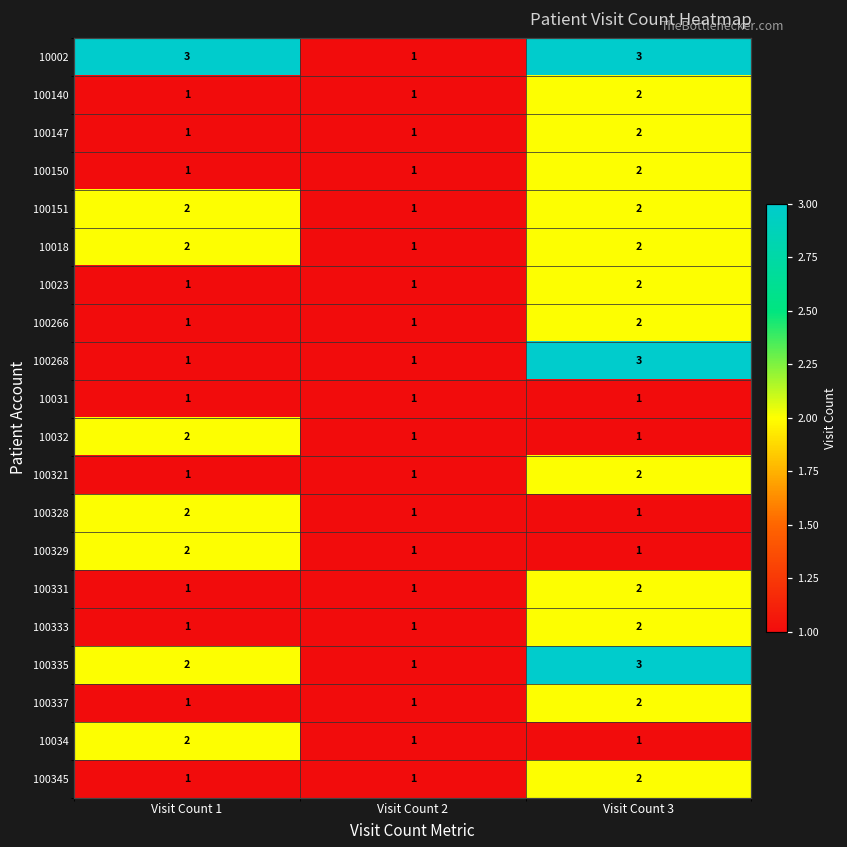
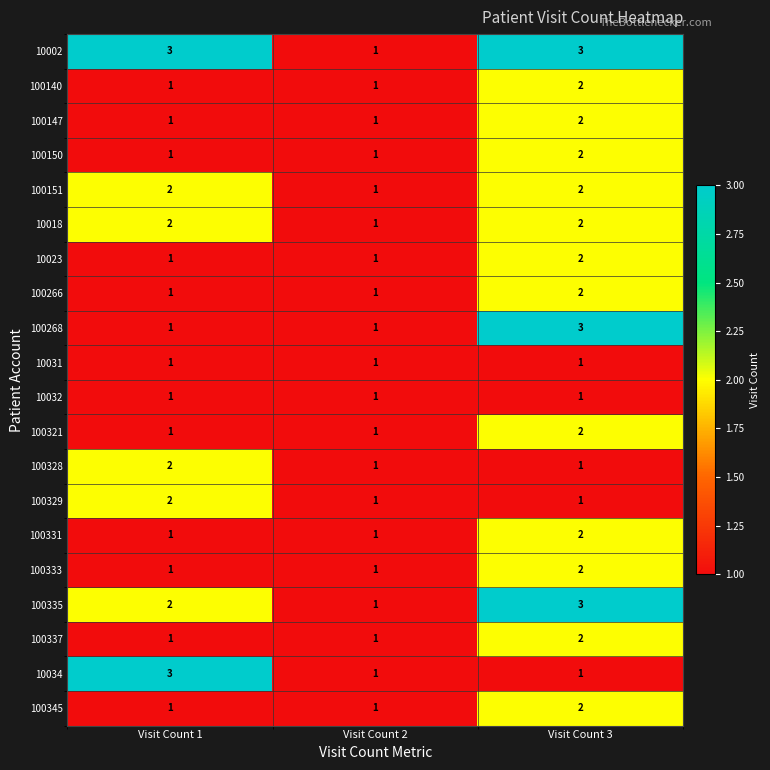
  {
    "10002": {
      "Visit Count 1": 3,
      "Visit Count 2": 1,
      "Visit Count 3": 3
    },
    "100140": {
      "Visit Count 1": 1,
      "Visit Count 2": 1,
      "Visit Count 3": 2
    },
    "100147": {
      "Visit Count 1": 1,
      "Visit Count 2": 1,
      "Visit Count 3": 2
    },
    "100150": {
      "Visit Count 1": 1,
      "Visit Count 2": 1,
      "Visit Count 3": 2
    },
    "100151": {
      "Visit Count 1": 2,
      "Visit Count 2": 1,
      "Visit Count 3": 2
    },
    "10018": {
      "Visit Count 1": 2,
      "Visit Count 2": 1,
      "Visit Count 3": 2
    },
    "10023": {
      "Visit Count 1": 1,
      "Visit Count 2": 1,
      "Visit Count 3": 2
    },
    "100266": {
      "Visit Count 1": 1,
      "Visit Count 2": 1,
      "Visit Count 3": 2
    },
    "100268": {
      "Visit Count 1": 1,
      "Visit Count 2": 1,
      "Visit Count 3": 3
    },
    "10031": {
      "Visit Count 1": 1,
      "Visit Count 2": 1,
      "Visit Count 3": 1
    },
    "10032": {
-     "Visit Count 1": 2,
+     "Visit Count 1": 1,
      "Visit Count 2": 1,
      "Visit Count 3": 1
    },
    "100321": {
      "Visit Count 1": 1,
      "Visit Count 2": 1,
      "Visit Count 3": 2
    },
    "100328": {
      "Visit Count 1": 2,
      "Visit Count 2": 1,
      "Visit Count 3": 1
    },
    "100329": {
      "Visit Count 1": 2,
      "Visit Count 2": 1,
      "Visit Count 3": 1
    },
    "100331": {
      "Visit Count 1": 1,
      "Visit Count 2": 1,
      "Visit Count 3": 2
    },
    "100333": {
      "Visit Count 1": 1,
      "Visit Count 2": 1,
      "Visit Count 3": 2
    },
    "100335": {
      "Visit Count 1": 2,
      "Visit Count 2": 1,
      "Visit Count 3": 3
    },
    "100337": {
      "Visit Count 1": 1,
      "Visit Count 2": 1,
      "Visit Count 3": 2
    },
    "10034": {
-     "Visit Count 1": 2,
+     "Visit Count 1": 3,
      "Visit Count 2": 1,
      "Visit Count 3": 1
    },
    "100345": {
      "Visit Count 1": 1,
      "Visit Count 2": 1,
      "Visit Count 3": 2
    }
  }
